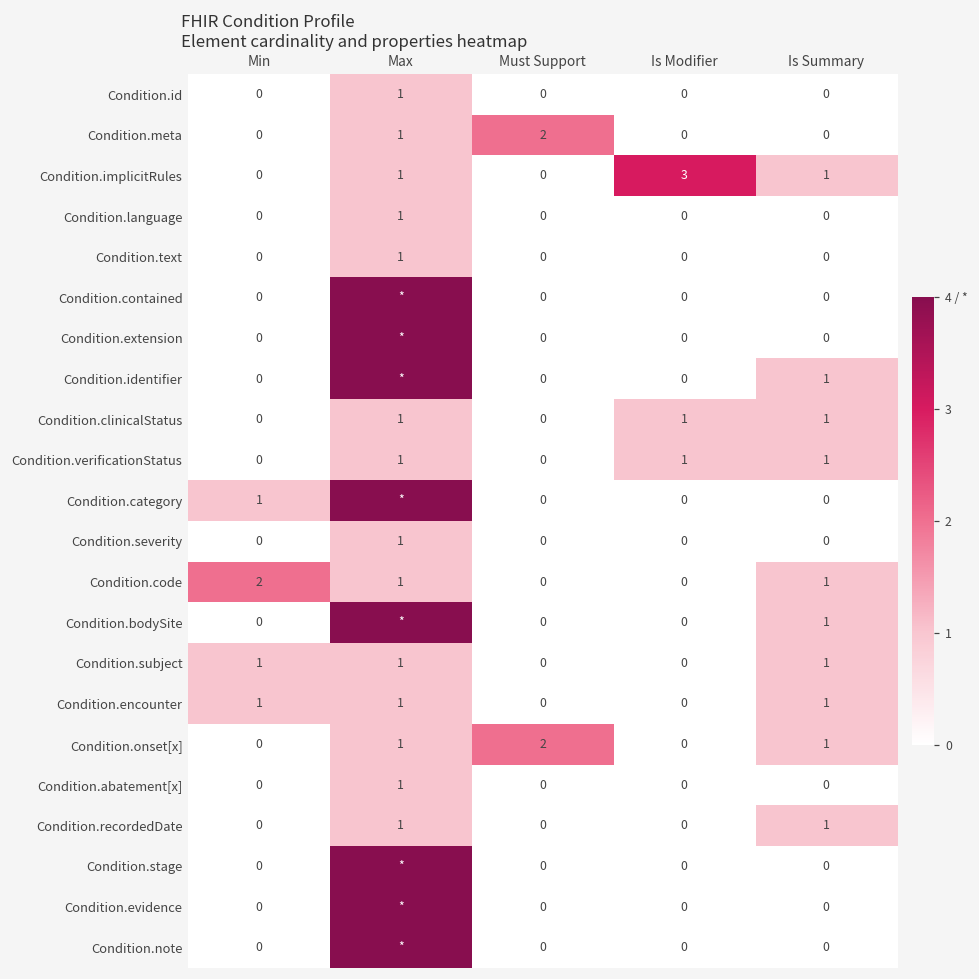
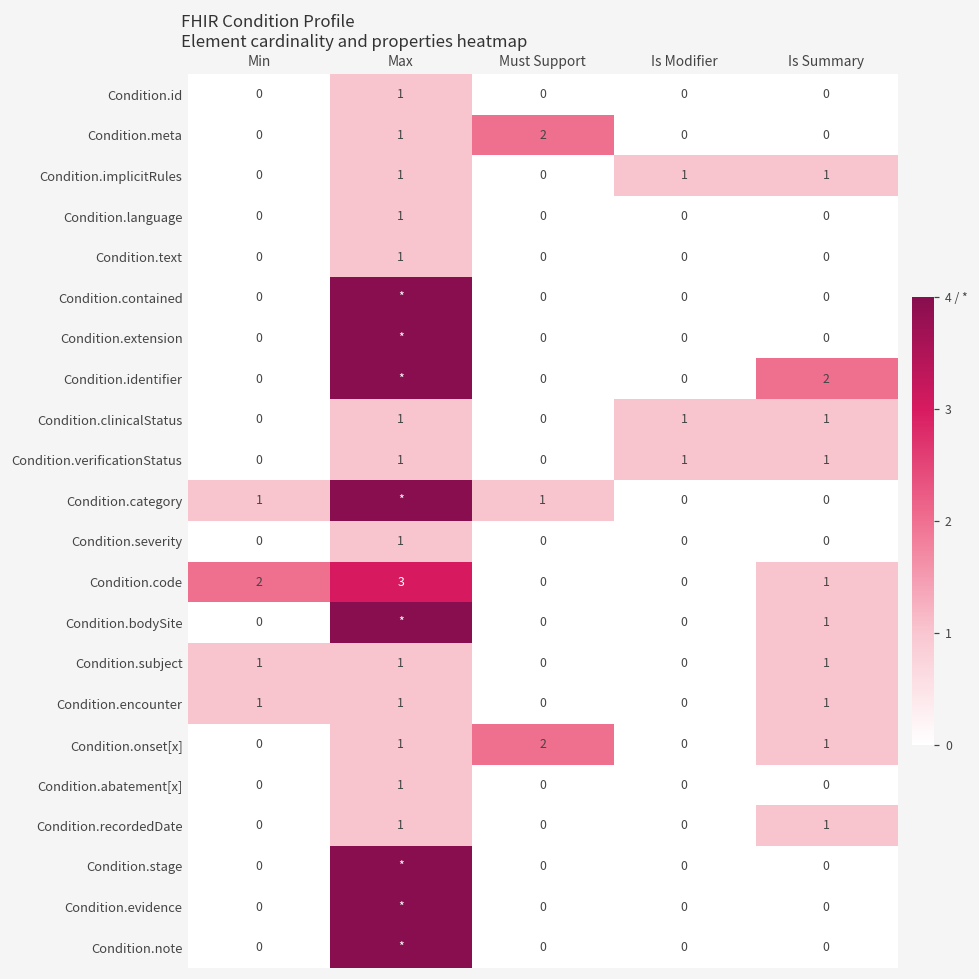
  {
    "Condition.id": {
      "Min": 0,
      "Max": 1,
      "Must Support": 0,
      "Is Modifier": 0,
      "Is Summary": 0
    },
    "Condition.meta": {
      "Min": 0,
      "Max": 1,
      "Must Support": 2,
      "Is Modifier": 0,
      "Is Summary": 0
    },
    "Condition.implicitRules": {
      "Min": 0,
      "Max": 1,
      "Must Support": 0,
-     "Is Modifier": 3,
+     "Is Modifier": 1,
      "Is Summary": 1
    },
    "Condition.language": {
      "Min": 0,
      "Max": 1,
      "Must Support": 0,
      "Is Modifier": 0,
      "Is Summary": 0
    },
    "Condition.text": {
      "Min": 0,
      "Max": 1,
      "Must Support": 0,
      "Is Modifier": 0,
      "Is Summary": 0
    },
    "Condition.contained": {
      "Min": 0,
      "Must Support": 0,
      "Is Modifier": 0,
      "Is Summary": 0
    },
    "Condition.extension": {
      "Min": 0,
      "Must Support": 0,
      "Is Modifier": 0,
      "Is Summary": 0
    },
    "Condition.identifier": {
      "Min": 0,
      "Must Support": 0,
      "Is Modifier": 0,
-     "Is Summary": 1
+     "Is Summary": 2
    },
    "Condition.clinicalStatus": {
      "Min": 0,
      "Max": 1,
      "Must Support": 0,
      "Is Modifier": 1,
      "Is Summary": 1
    },
    "Condition.verificationStatus": {
      "Min": 0,
      "Max": 1,
      "Must Support": 0,
      "Is Modifier": 1,
      "Is Summary": 1
    },
    "Condition.category": {
      "Min": 1,
-     "Must Support": 0,
+     "Must Support": 1,
      "Is Modifier": 0,
      "Is Summary": 0
    },
    "Condition.severity": {
      "Min": 0,
      "Max": 1,
      "Must Support": 0,
      "Is Modifier": 0,
      "Is Summary": 0
    },
    "Condition.code": {
      "Min": 2,
-     "Max": 1,
+     "Max": 3,
      "Must Support": 0,
      "Is Modifier": 0,
      "Is Summary": 1
    },
    "Condition.bodySite": {
      "Min": 0,
      "Must Support": 0,
      "Is Modifier": 0,
      "Is Summary": 1
    },
    "Condition.subject": {
      "Min": 1,
      "Max": 1,
      "Must Support": 0,
      "Is Modifier": 0,
      "Is Summary": 1
    },
    "Condition.encounter": {
      "Min": 1,
      "Max": 1,
      "Must Support": 0,
      "Is Modifier": 0,
      "Is Summary": 1
    },
    "Condition.onset[x]": {
      "Min": 0,
      "Max": 1,
      "Must Support": 2,
      "Is Modifier": 0,
      "Is Summary": 1
    },
    "Condition.abatement[x]": {
      "Min": 0,
      "Max": 1,
      "Must Support": 0,
      "Is Modifier": 0,
      "Is Summary": 0
    },
    "Condition.recordedDate": {
      "Min": 0,
      "Max": 1,
      "Must Support": 0,
      "Is Modifier": 0,
      "Is Summary": 1
    },
    "Condition.stage": {
      "Min": 0,
      "Must Support": 0,
      "Is Modifier": 0,
      "Is Summary": 0
    },
    "Condition.evidence": {
      "Min": 0,
      "Must Support": 0,
      "Is Modifier": 0,
      "Is Summary": 0
    },
    "Condition.note": {
      "Min": 0,
      "Must Support": 0,
      "Is Modifier": 0,
      "Is Summary": 0
    }
  }
